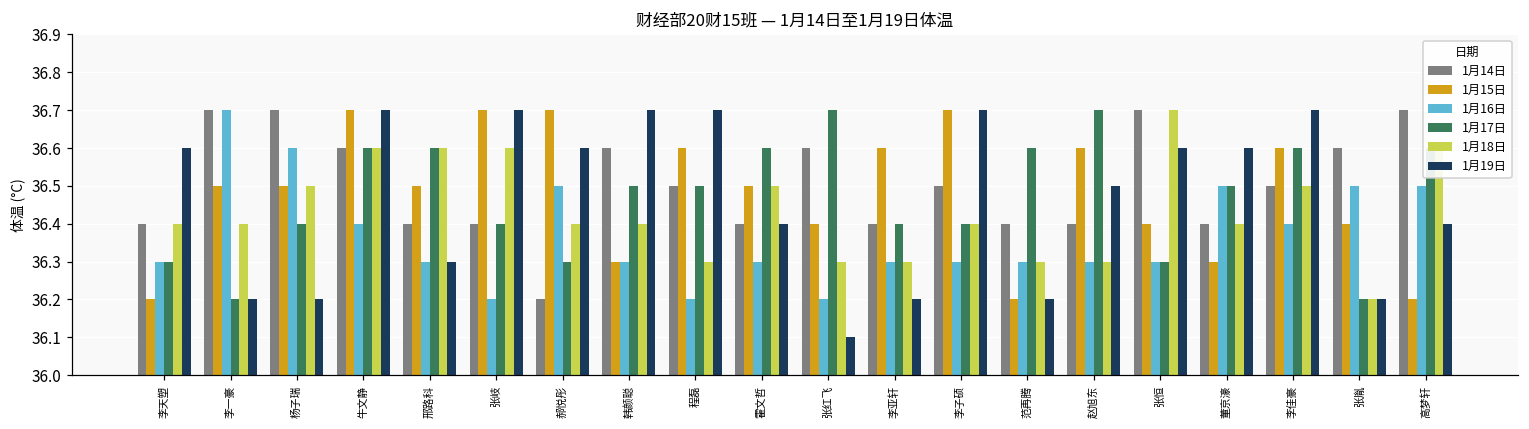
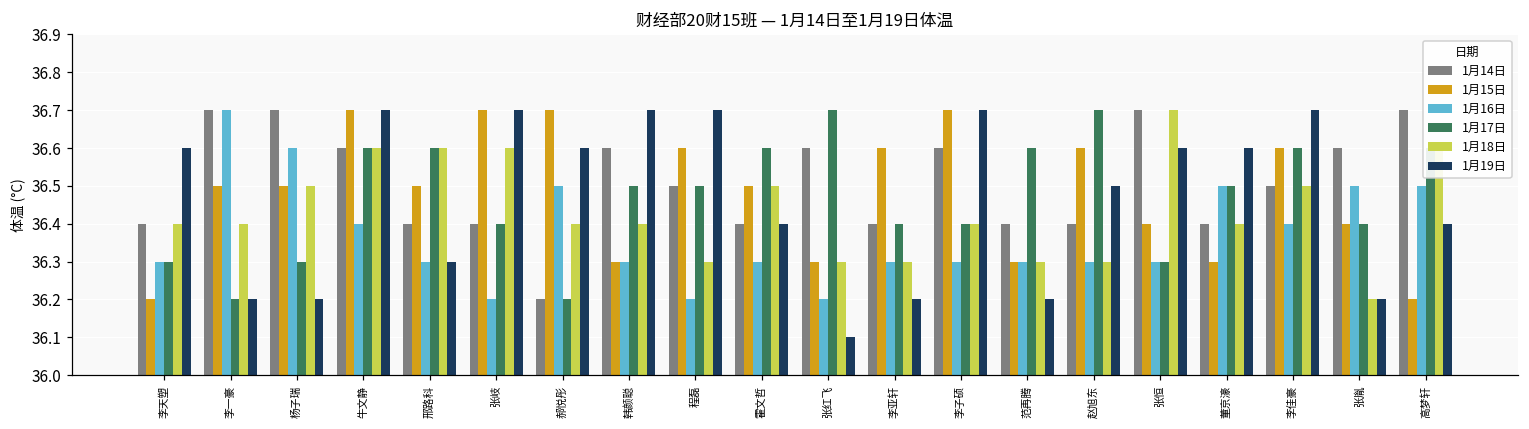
  {
    "1月14日": {
      "李天塑": 36.4,
      "李一豪": 36.7,
      "杨子瑞": 36.7,
      "牛文静": 36.6,
      "邢路科": 36.4,
      "张岐": 36.4,
      "郝悦彤": 36.2,
      "韩颜聪": 36.6,
      "程磊": 36.5,
      "霍文哲": 36.4,
      "张红飞": 36.6,
      "李亚轩": 36.4,
-     "李子硕": 36.5,
+     "李子硕": 36.6,
      "范再腾": 36.4,
      "赵旭东": 36.4,
      "张恒": 36.7,
      "董京濠": 36.4,
      "李佳豪": 36.5,
      "张胤": 36.6,
      "高梦轩": 36.7
    },
    "1月15日": {
      "李天塑": 36.2,
      "李一豪": 36.5,
      "杨子瑞": 36.5,
      "牛文静": 36.7,
      "邢路科": 36.5,
      "张岐": 36.7,
      "郝悦彤": 36.7,
      "韩颜聪": 36.3,
      "程磊": 36.6,
      "霍文哲": 36.5,
-     "张红飞": 36.4,
+     "张红飞": 36.3,
      "李亚轩": 36.6,
      "李子硕": 36.7,
-     "范再腾": 36.2,
+     "范再腾": 36.3,
      "赵旭东": 36.6,
      "张恒": 36.4,
      "董京濠": 36.3,
      "李佳豪": 36.6,
      "张胤": 36.4,
      "高梦轩": 36.2
    },
    "1月16日": {
      "李天塑": 36.3,
      "李一豪": 36.7,
      "杨子瑞": 36.6,
      "牛文静": 36.4,
      "邢路科": 36.3,
      "张岐": 36.2,
      "郝悦彤": 36.5,
      "韩颜聪": 36.3,
      "程磊": 36.2,
      "霍文哲": 36.3,
      "张红飞": 36.2,
      "李亚轩": 36.3,
      "李子硕": 36.3,
      "范再腾": 36.3,
      "赵旭东": 36.3,
      "张恒": 36.3,
      "董京濠": 36.5,
      "李佳豪": 36.4,
      "张胤": 36.5,
      "高梦轩": 36.5
    },
    "1月17日": {
      "李天塑": 36.3,
      "李一豪": 36.2,
-     "杨子瑞": 36.4,
+     "杨子瑞": 36.3,
      "牛文静": 36.6,
      "邢路科": 36.6,
      "张岐": 36.4,
-     "郝悦彤": 36.3,
+     "郝悦彤": 36.2,
      "韩颜聪": 36.5,
      "程磊": 36.5,
      "霍文哲": 36.6,
      "张红飞": 36.7,
      "李亚轩": 36.4,
      "李子硕": 36.4,
      "范再腾": 36.6,
      "赵旭东": 36.7,
      "张恒": 36.3,
      "董京濠": 36.5,
      "李佳豪": 36.6,
-     "张胤": 36.2
+     "张胤": 36.4
    },
    "1月18日": {
      "李天塑": 36.4,
      "李一豪": 36.4,
      "杨子瑞": 36.5,
      "牛文静": 36.6,
      "邢路科": 36.6,
      "张岐": 36.6,
      "郝悦彤": 36.4,
      "韩颜聪": 36.4,
      "程磊": 36.3,
      "霍文哲": 36.5,
      "张红飞": 36.3,
      "李亚轩": 36.3,
      "李子硕": 36.4,
      "范再腾": 36.3,
      "赵旭东": 36.3,
      "张恒": 36.7,
      "董京濠": 36.4,
      "李佳豪": 36.5,
      "张胤": 36.2
    },
    "1月19日": {
      "李天塑": 36.6,
      "李一豪": 36.2,
      "杨子瑞": 36.2,
      "牛文静": 36.7,
      "邢路科": 36.3,
      "张岐": 36.7,
      "郝悦彤": 36.6,
      "韩颜聪": 36.7,
      "程磊": 36.7,
      "霍文哲": 36.4,
      "张红飞": 36.1,
      "李亚轩": 36.2,
      "李子硕": 36.7,
      "范再腾": 36.2,
      "赵旭东": 36.5,
      "张恒": 36.6,
      "董京濠": 36.6,
      "李佳豪": 36.7,
      "张胤": 36.2,
      "高梦轩": 36.4
    }
  }
